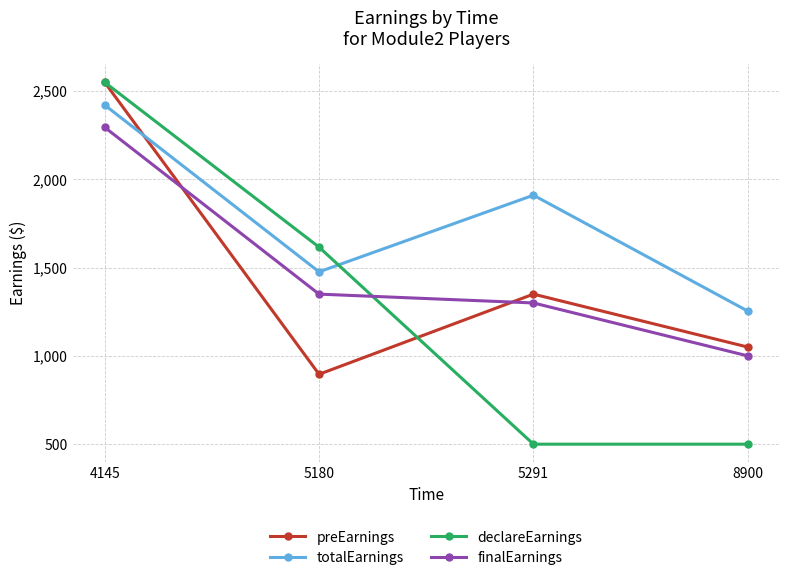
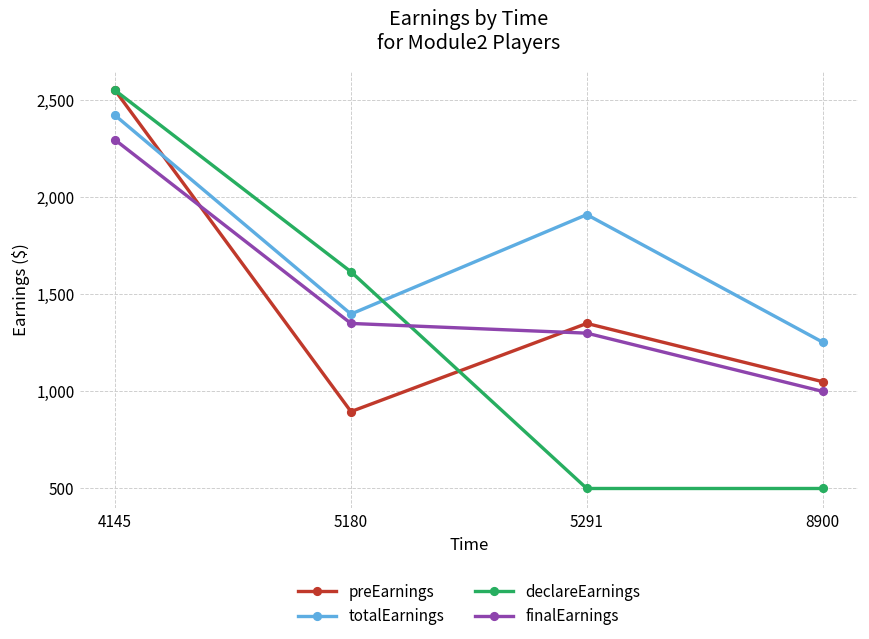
  {
    "preEarnings": {
      "5180": "900",
      "5291": "1,350",
      "8900": "1,050"
    },
    "totalEarnings": {
      "4145": "2,420",
-     "5180": "1,480",
+     "5180": "1,400",
      "5291": "1,910",
      "8900": "1,250"
    },
    "declareEarnings": {
      "5180": "1,620",
      "5291": "500",
      "8900": "500"
    },
    "finalEarnings": {
      "4145": "2,300",
      "5180": "1,350",
      "5291": "1,300",
      "8900": "1,000"
    }
  }
